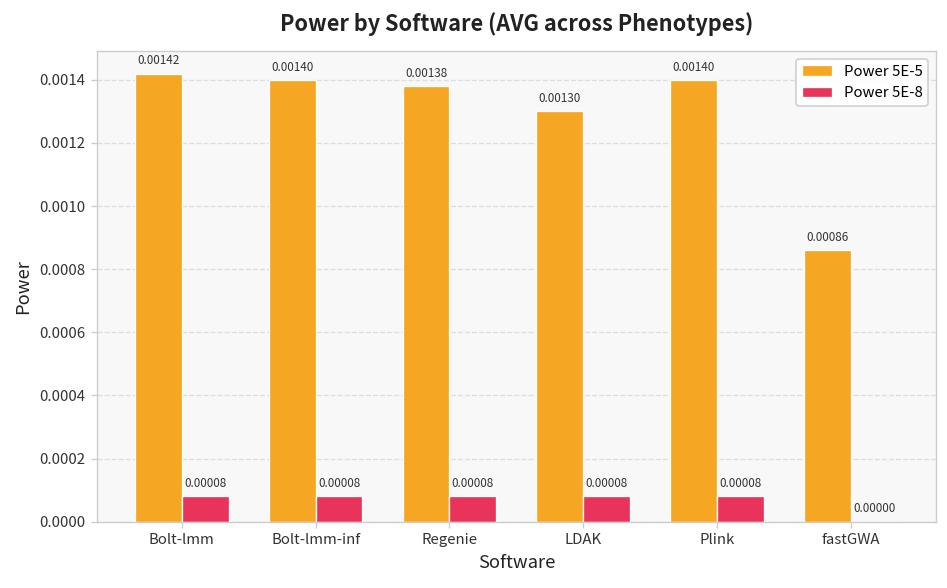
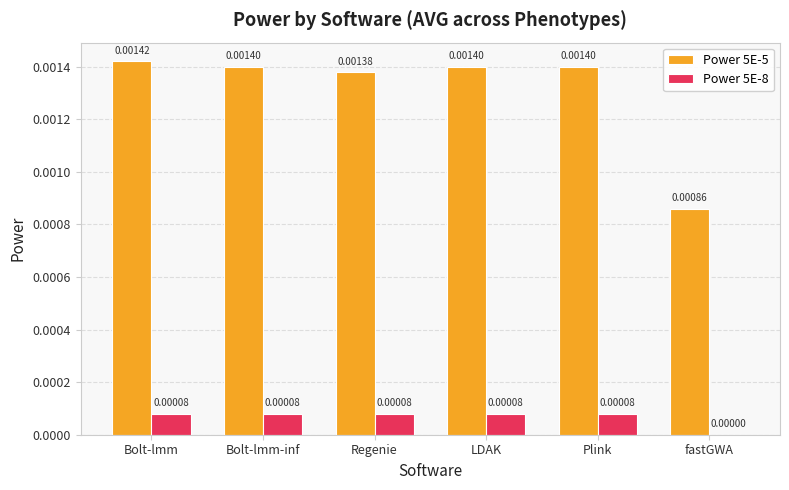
  {
    "Power 5E-5": {
      "Bolt-lmm": 0.00142,
      "Bolt-lmm-inf": 0.00140,
      "Regenie": 0.00138,
-     "LDAK": 0.00130,
+     "LDAK": 0.00140,
      "Plink": 0.00140,
      "fastGWA": 0.00086
    },
    "Power 5E-8": {
      "Bolt-lmm": 0.00008,
      "Bolt-lmm-inf": 0.00008,
      "Regenie": 0.00008,
      "LDAK": 0.00008,
      "Plink": 0.00008,
      "fastGWA": 0.00000
    }
  }
